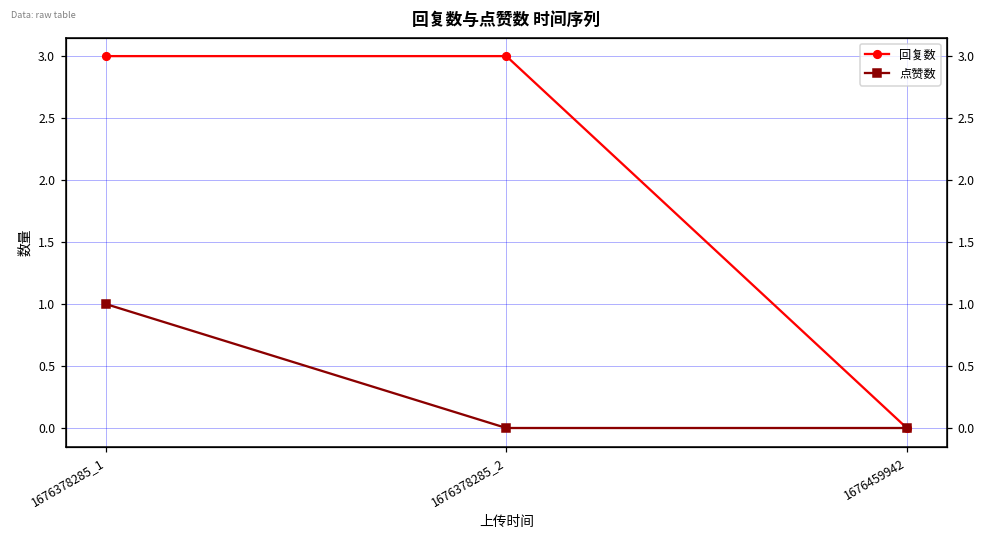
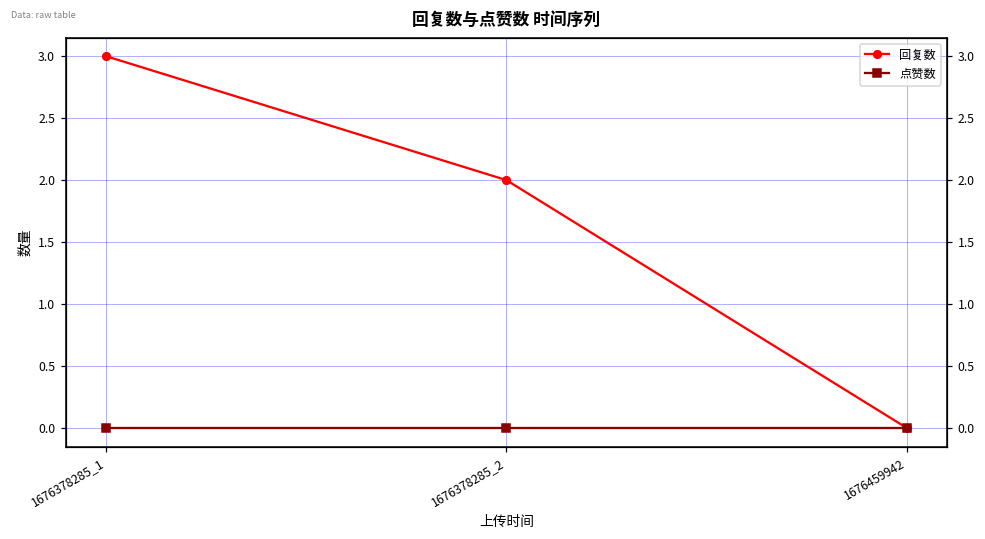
  {
    "回复数": {
      "1676378285_1": 3,
-     "1676378285_2": 3
+     "1676378285_2": 2
    },
    "点赞数": {
-     "1676378285_1": 1,
+     "1676378285_1": 0,
      "1676378285_2": 0
    }
  }
